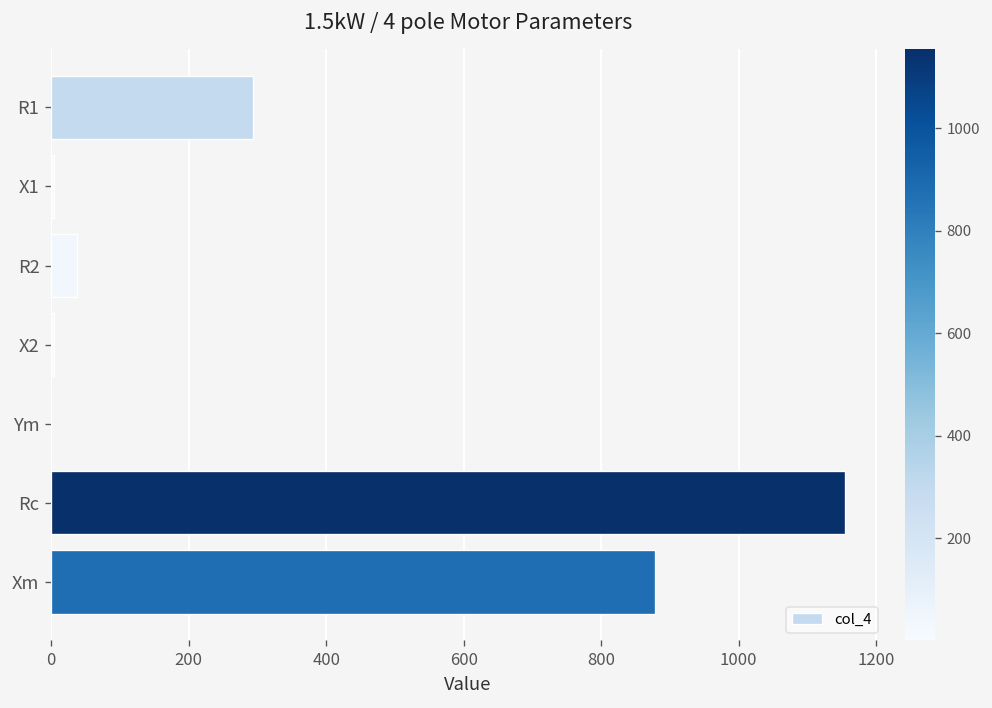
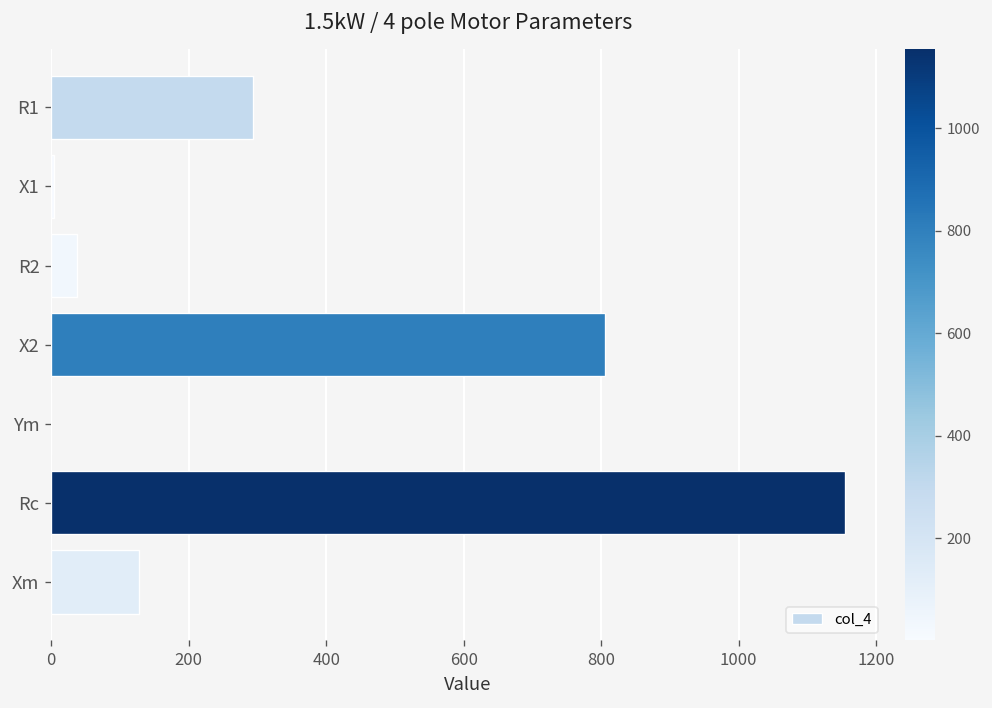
  {
    "R1": 290,
    "X1": 0,
    "R2": 40,
-   "X2": 0,
+   "X2": 810,
    "Rc": 1160,
-   "Xm": 880
+   "Xm": 130
  }
